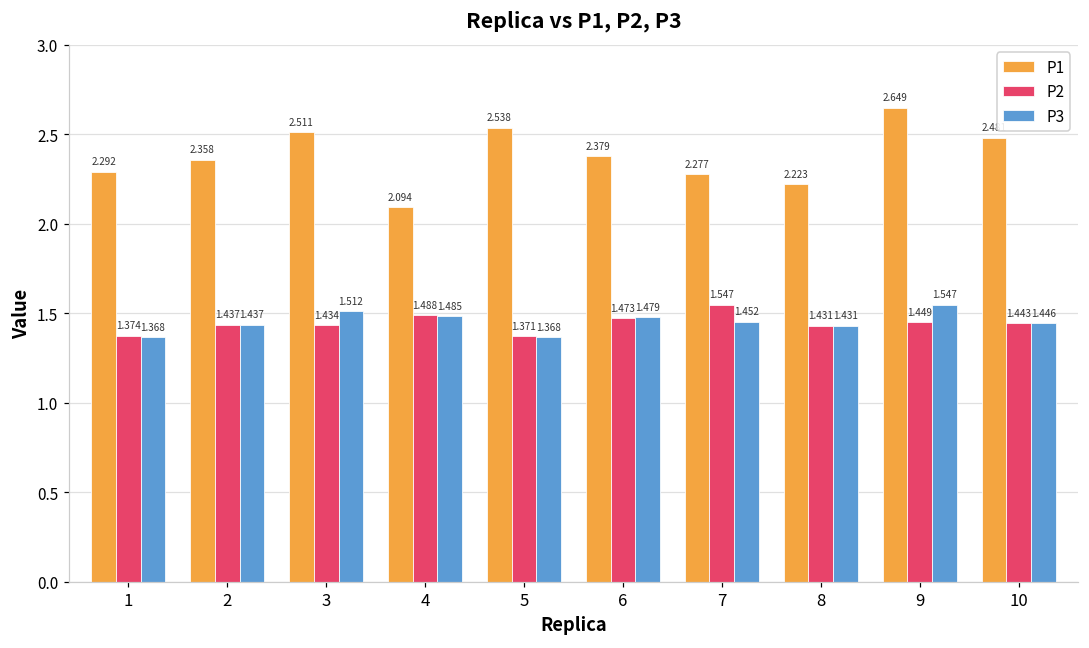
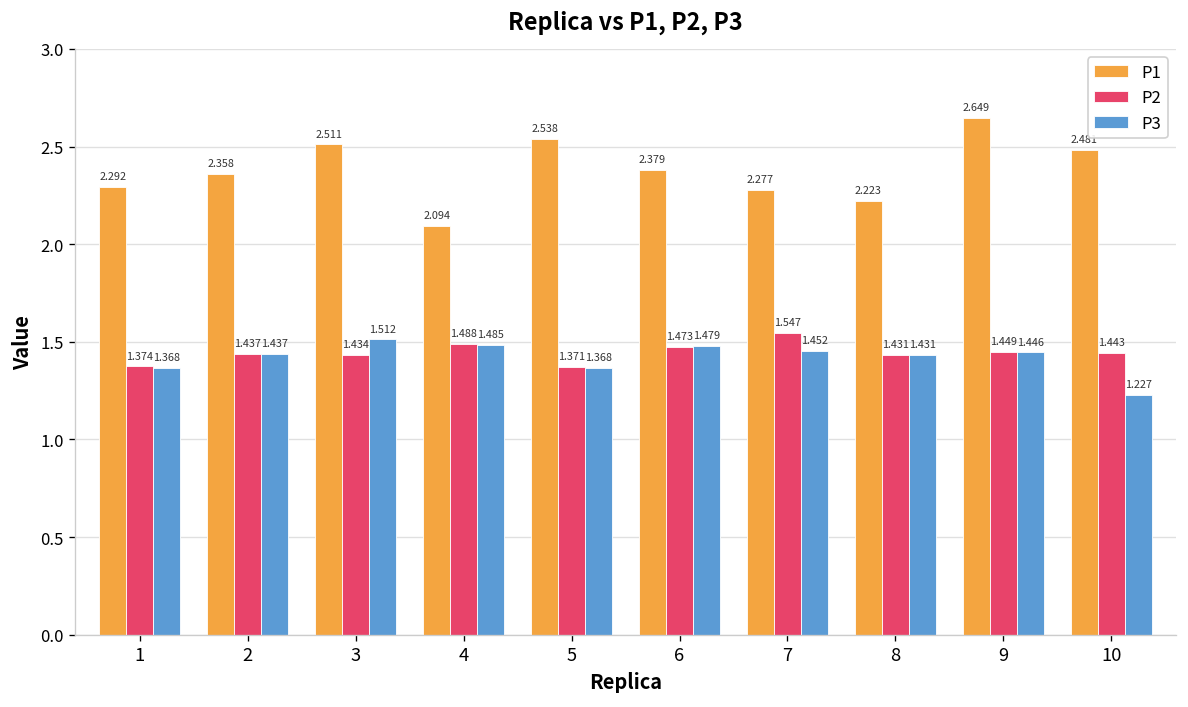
  {
    "P1": {
      "1": 2.292,
      "2": 2.358,
      "3": 2.511,
      "4": 2.094,
      "5": 2.538,
      "6": 2.379,
      "7": 2.277,
      "8": 2.223,
      "9": 2.649
    },
    "P2": {
      "1": 1.374,
      "2": 1.437,
      "3": 1.434,
      "4": 1.488,
      "5": 1.371,
      "6": 1.473,
      "7": 1.547,
      "8": 1.431,
      "9": 1.449,
      "10": 1.443
    },
    "P3": {
      "1": 1.368,
      "2": 1.437,
      "3": 1.512,
      "4": 1.485,
      "5": 1.368,
      "6": 1.479,
      "7": 1.452,
      "8": 1.431,
-     "9": 1.547,
-     "10": 1.446
+     "9": 1.446,
+     "10": 1.227
    }
  }
